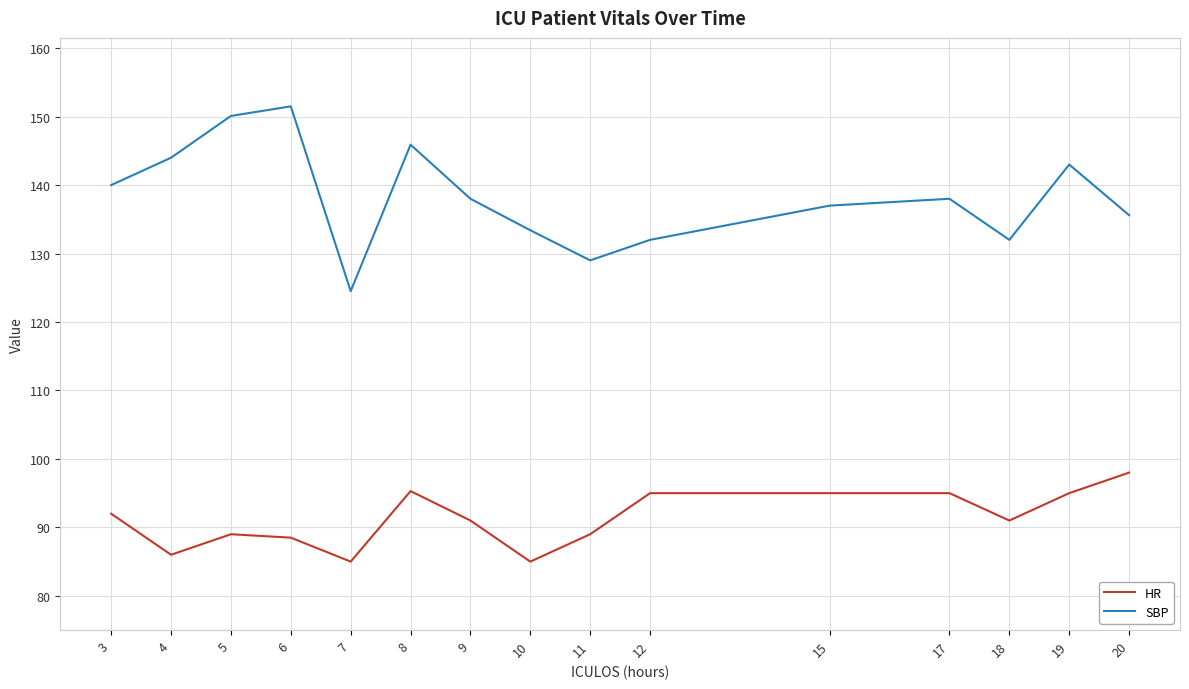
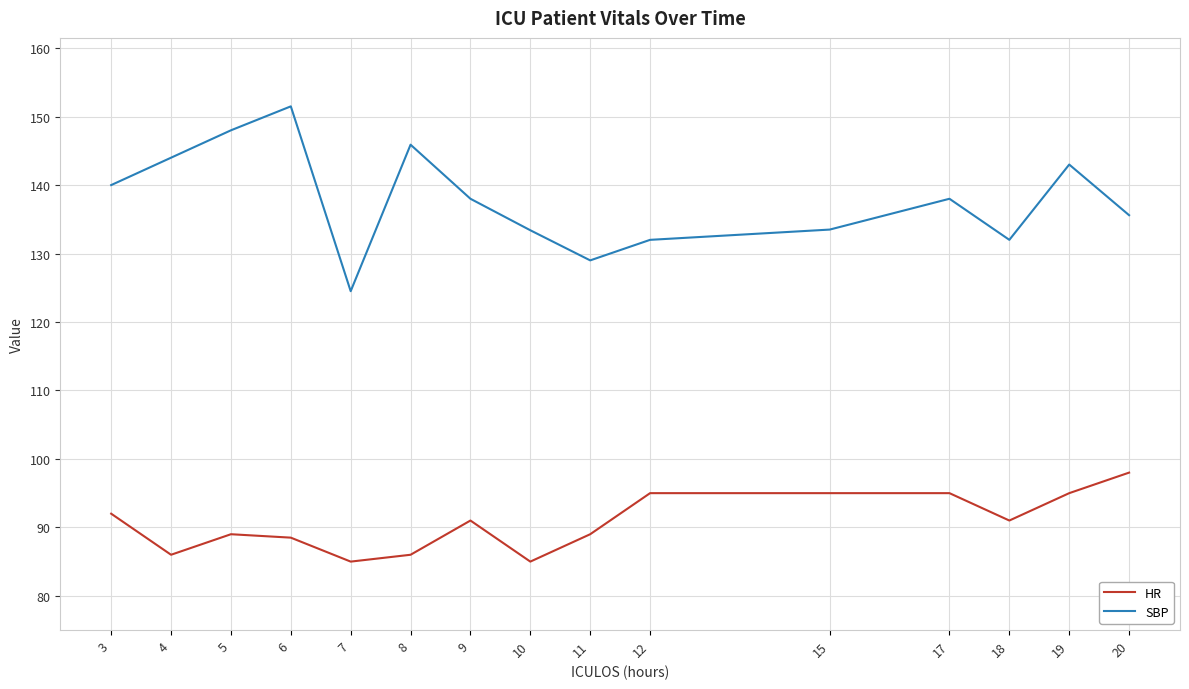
  {
    "HR": {
      "3": 92,
      "4": 86,
      "5": 89,
      "6": 89,
      "7": 85,
-     "8": 95,
+     "8": 86,
      "9": 91,
      "10": 85,
      "11": 89,
      "12": 95,
      "15": 95,
      "17": 95,
      "18": 91,
      "19": 95,
      "20": 98
    },
    "SBP": {
      "3": 140,
      "4": 144,
-     "5": 150,
+     "5": 148,
      "6": 152,
      "7": 125,
      "8": 146,
      "9": 138,
      "10": 133,
      "11": 129,
      "12": 132,
-     "15": 137,
+     "15": 134,
      "17": 138,
      "18": 132,
      "19": 143,
      "20": 136
    }
  }
